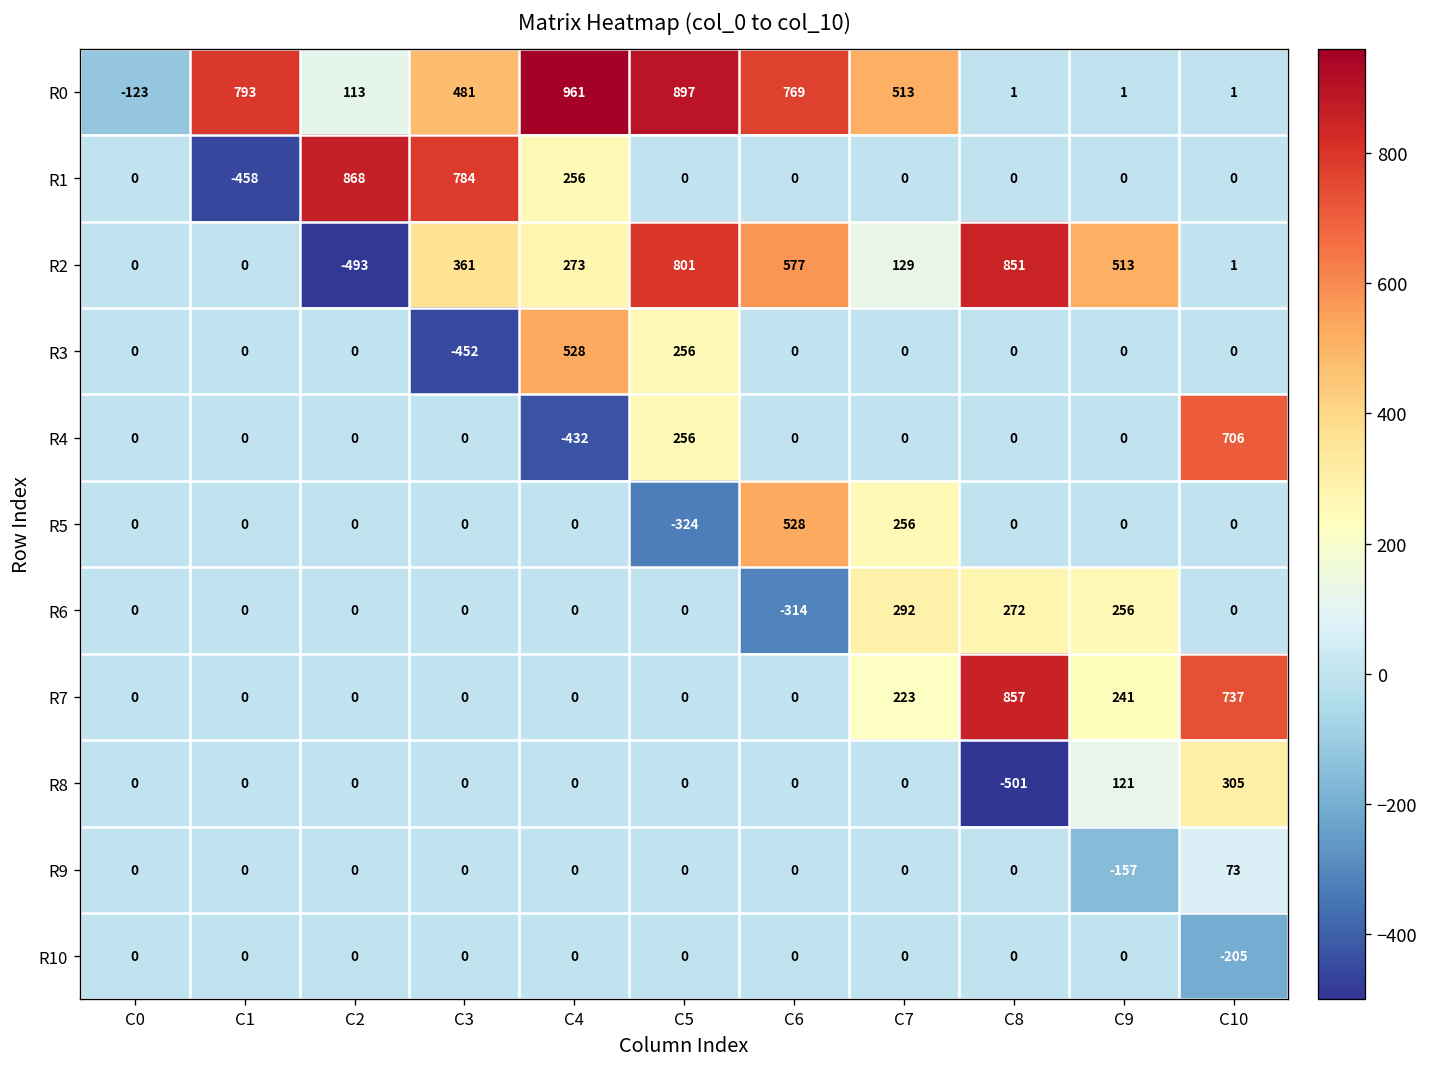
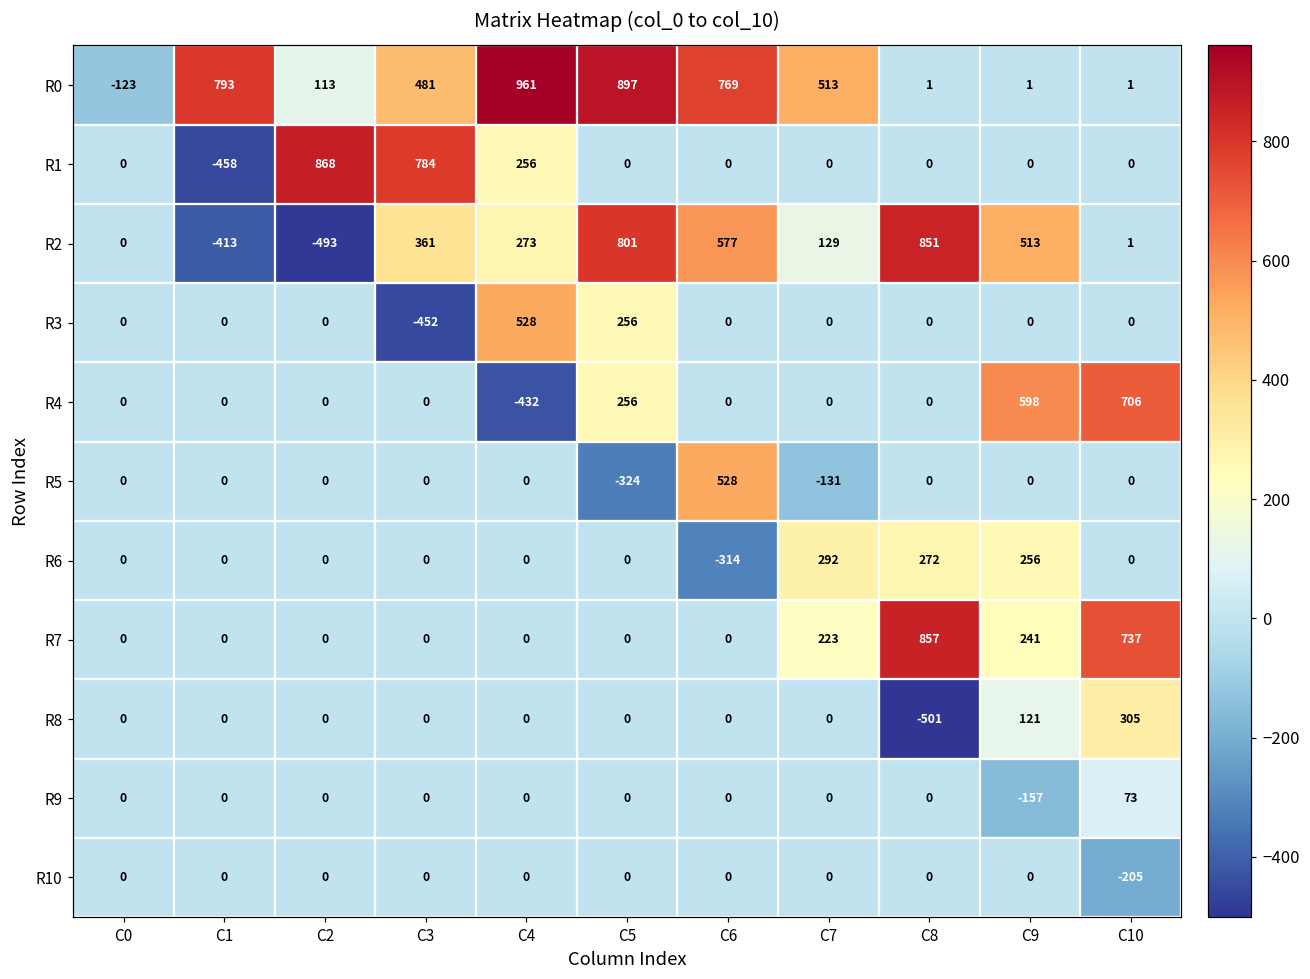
  {
    "R0": {
      "C0": -123,
      "C1": 793,
      "C2": 113,
      "C3": 481,
      "C4": 961,
      "C5": 897,
      "C6": 769,
      "C7": 513,
      "C8": 1,
      "C9": 1,
      "C10": 1
    },
    "R1": {
      "C0": 0,
      "C1": -458,
      "C2": 868,
      "C3": 784,
      "C4": 256,
      "C5": 0,
      "C6": 0,
      "C7": 0,
      "C8": 0,
      "C9": 0,
      "C10": 0
    },
    "R2": {
      "C0": 0,
-     "C1": 0,
+     "C1": -413,
      "C2": -493,
      "C3": 361,
      "C4": 273,
      "C5": 801,
      "C6": 577,
      "C7": 129,
      "C8": 851,
      "C9": 513,
      "C10": 1
    },
    "R3": {
      "C0": 0,
      "C1": 0,
      "C2": 0,
      "C3": -452,
      "C4": 528,
      "C5": 256,
      "C6": 0,
      "C7": 0,
      "C8": 0,
      "C9": 0,
      "C10": 0
    },
    "R4": {
      "C0": 0,
      "C1": 0,
      "C2": 0,
      "C3": 0,
      "C4": -432,
      "C5": 256,
      "C6": 0,
      "C7": 0,
      "C8": 0,
-     "C9": 0,
+     "C9": 598,
      "C10": 706
    },
    "R5": {
      "C0": 0,
      "C1": 0,
      "C2": 0,
      "C3": 0,
      "C4": 0,
      "C5": -324,
      "C6": 528,
-     "C7": 256,
+     "C7": -131,
      "C8": 0,
      "C9": 0,
      "C10": 0
    },
    "R6": {
      "C0": 0,
      "C1": 0,
      "C2": 0,
      "C3": 0,
      "C4": 0,
      "C5": 0,
      "C6": -314,
      "C7": 292,
      "C8": 272,
      "C9": 256,
      "C10": 0
    },
    "R7": {
      "C0": 0,
      "C1": 0,
      "C2": 0,
      "C3": 0,
      "C4": 0,
      "C5": 0,
      "C6": 0,
      "C7": 223,
      "C8": 857,
      "C9": 241,
      "C10": 737
    },
    "R8": {
      "C0": 0,
      "C1": 0,
      "C2": 0,
      "C3": 0,
      "C4": 0,
      "C5": 0,
      "C6": 0,
      "C7": 0,
      "C8": -501,
      "C9": 121,
      "C10": 305
    },
    "R9": {
      "C0": 0,
      "C1": 0,
      "C2": 0,
      "C3": 0,
      "C4": 0,
      "C5": 0,
      "C6": 0,
      "C7": 0,
      "C8": 0,
      "C9": -157,
      "C10": 73
    },
    "R10": {
      "C0": 0,
      "C1": 0,
      "C2": 0,
      "C3": 0,
      "C4": 0,
      "C5": 0,
      "C6": 0,
      "C7": 0,
      "C8": 0,
      "C9": 0,
      "C10": -205
    }
  }
